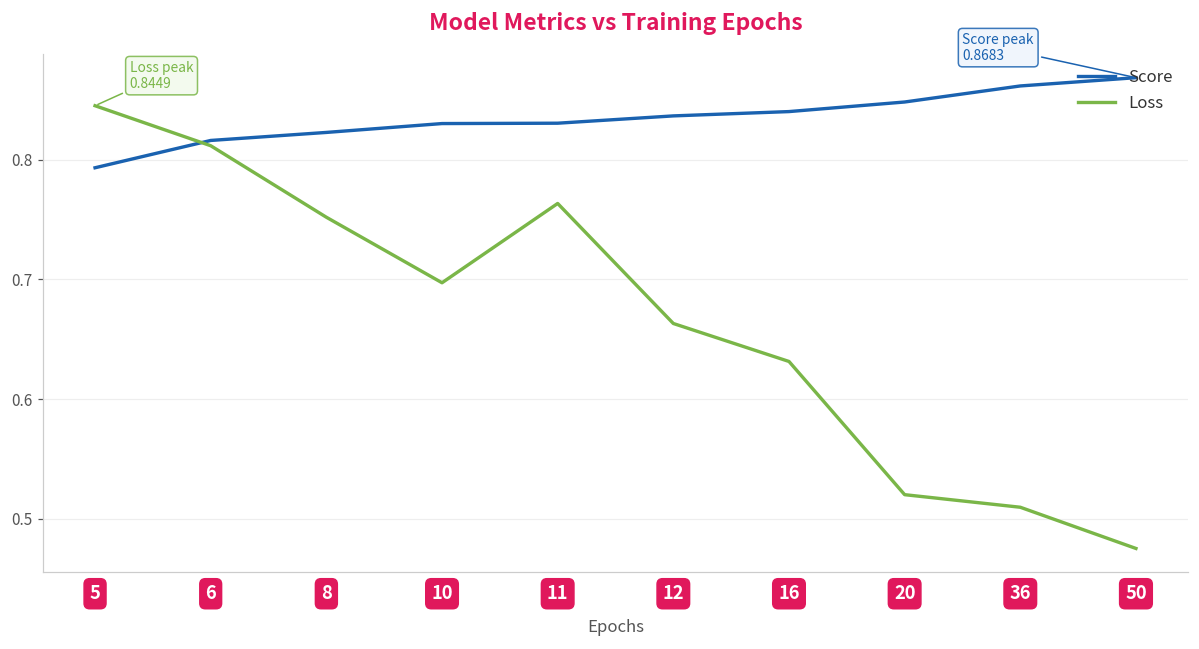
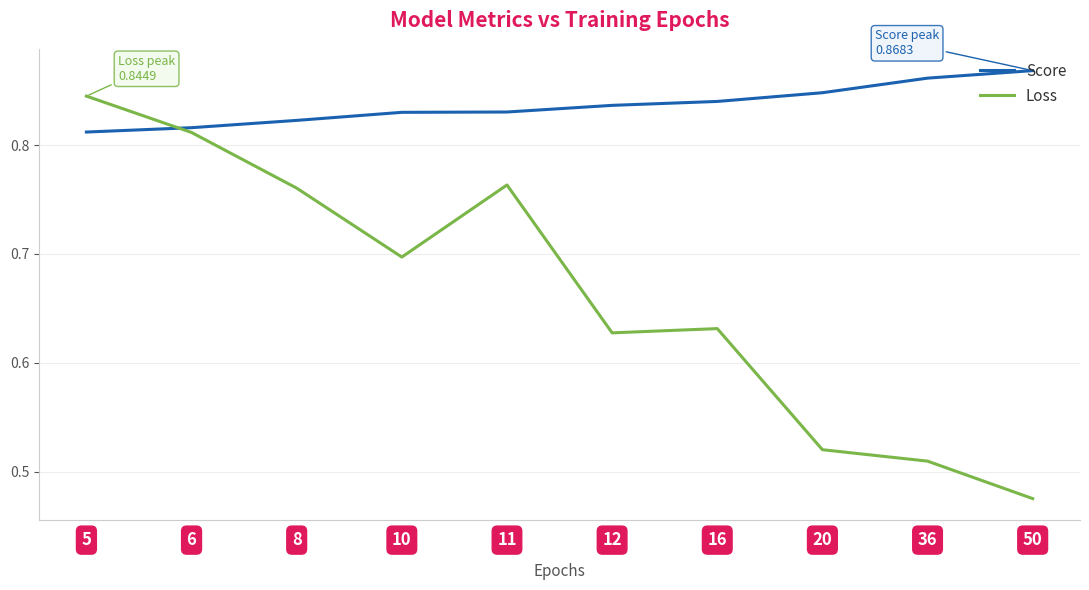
  {
    "Score": {
-     "5": 0.793,
+     "5": 0.812,
      "6": 0.816,
      "8": 0.823,
      "10": 0.830,
      "11": 0.830,
      "12": 0.836,
      "16": 0.840,
      "20": 0.848,
      "36": 0.861
    },
    "Loss": {
      "6": 0.812,
-     "8": 0.752,
+     "8": 0.760,
      "10": 0.697,
      "11": 0.763,
-     "12": 0.663,
+     "12": 0.628,
      "16": 0.631,
      "20": 0.520,
      "36": 0.510,
      "50": 0.475
    }
  }
